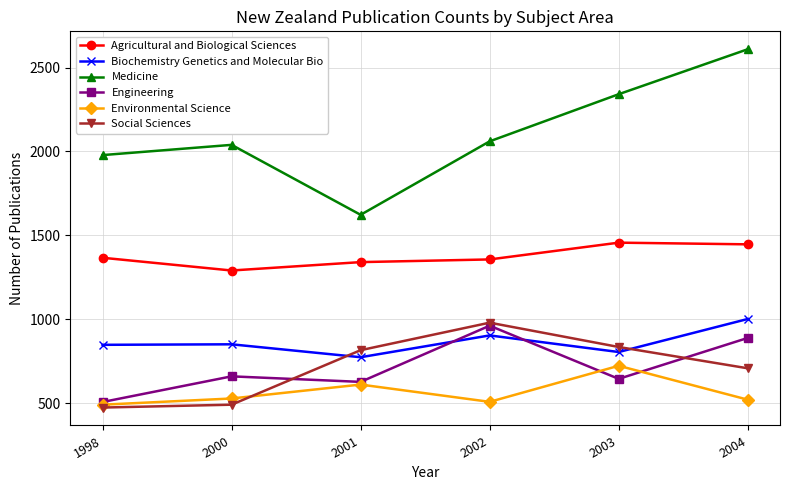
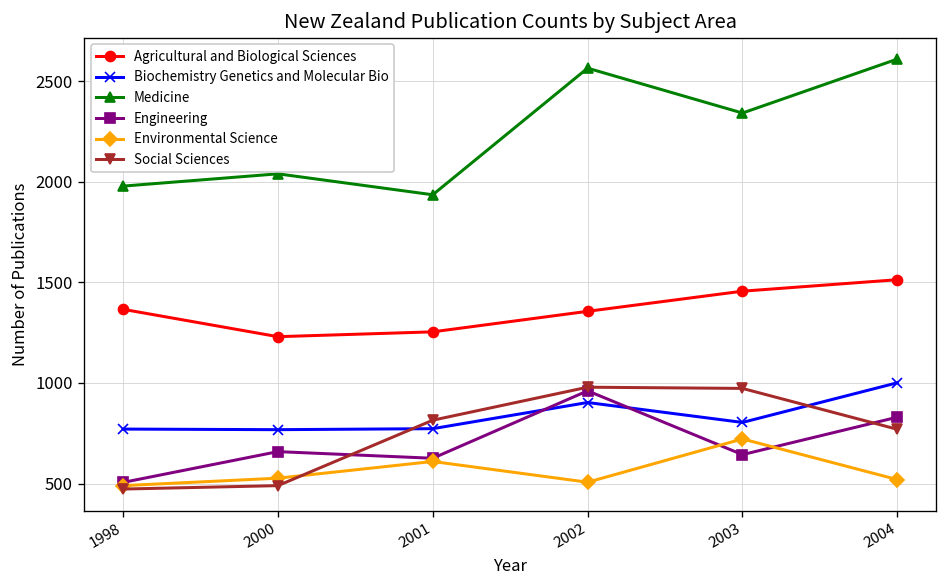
  {
    "Agricultural and Biological Sciences": {
      "1998": 1370,
-     "2000": 1290,
-     "2001": 1340,
+     "2000": 1230,
+     "2001": 1250,
      "2002": 1360,
      "2003": 1460,
-     "2004": 1450
+     "2004": 1510
    },
    "Biochemistry Genetics and Molecular Bio": {
-     "1998": 850,
-     "2000": 850,
+     "1998": 770,
+     "2000": 770,
      "2001": 770,
      "2002": 900,
      "2003": 800,
      "2004": 1000
    },
    "Medicine": {
      "1998": 1980,
      "2000": 2040,
-     "2001": 1620,
-     "2002": 2060,
+     "2001": 1940,
+     "2002": 2560,
      "2003": 2340,
      "2004": 2610
    },
    "Engineering": {
      "1998": 510,
      "2000": 660,
      "2001": 630,
      "2002": 960,
      "2003": 640,
-     "2004": 890
+     "2004": 830
    },
    "Environmental Science": {
      "1998": 490,
      "2000": 530,
      "2001": 610,
      "2002": 510,
      "2003": 720,
      "2004": 520
    },
    "Social Sciences": {
      "1998": 470,
      "2000": 490,
      "2001": 820,
      "2002": 980,
-     "2003": 830,
-     "2004": 710
+     "2003": 970,
+     "2004": 770
    }
  }
